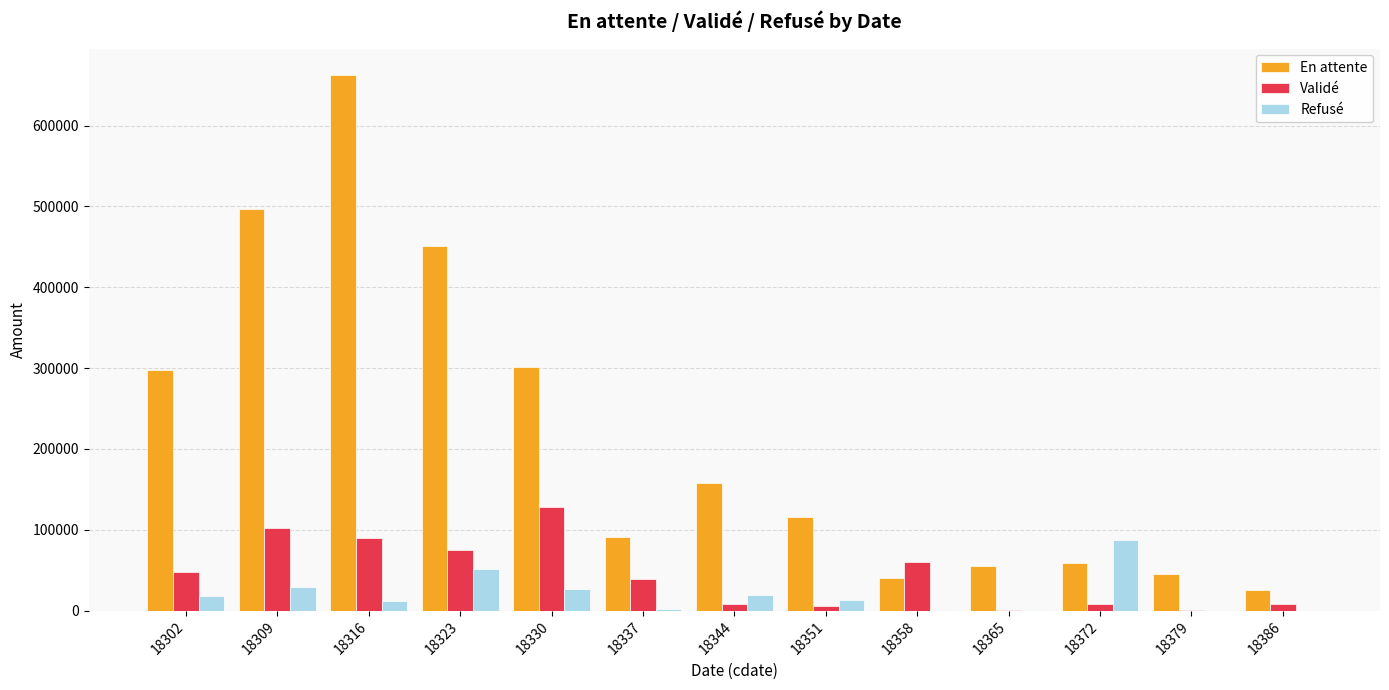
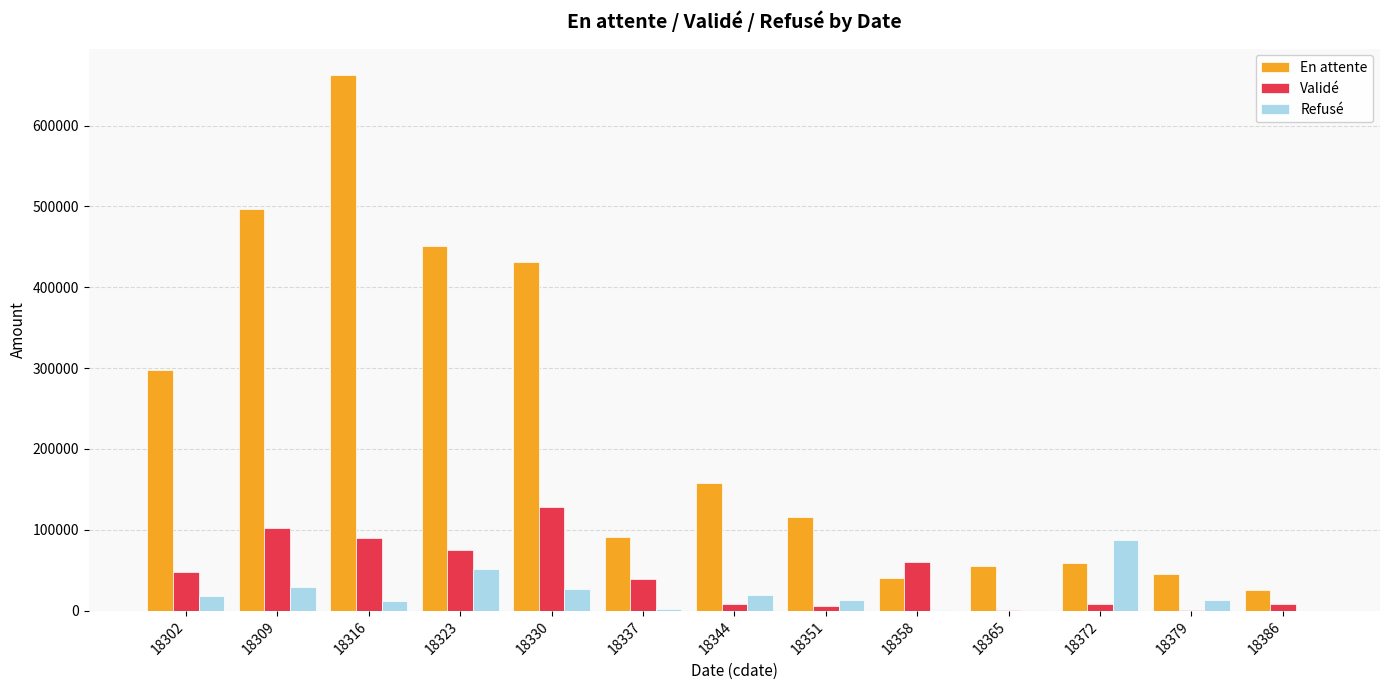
  {
    "En attente": {
      "18302": 300000,
      "18309": 500000,
      "18316": 660000,
      "18323": 450000,
-     "18330": 300000,
+     "18330": 430000,
      "18337": 90000,
      "18344": 160000,
      "18351": 120000,
      "18358": 40000,
      "18365": 50000,
      "18372": 60000,
      "18379": 50000,
      "18386": 20000
    },
    "Validé": {
      "18302": 50000,
      "18309": 100000,
      "18316": 90000,
      "18323": 80000,
      "18330": 130000,
      "18337": 40000,
      "18344": 10000,
      "18351": 10000,
      "18358": 60000,
      "18372": 10000,
      "18386": 10000
    },
    "Refusé": {
      "18302": 20000,
      "18309": 30000,
      "18316": 10000,
      "18323": 50000,
      "18330": 30000,
      "18344": 20000,
      "18351": 10000,
      "18372": 90000,
-     "18379": 0,
+     "18379": 10000,
      "18386": 0
    }
  }
